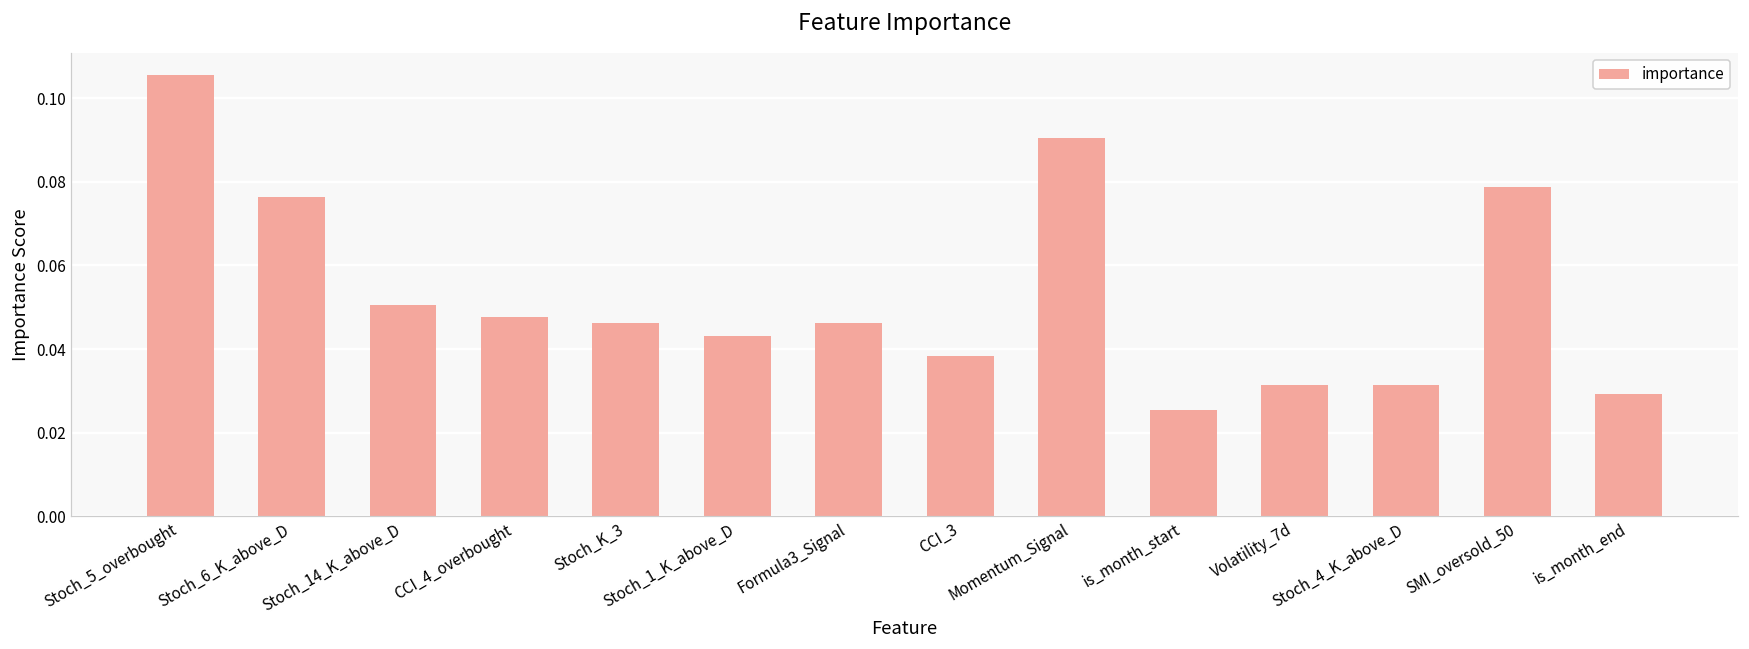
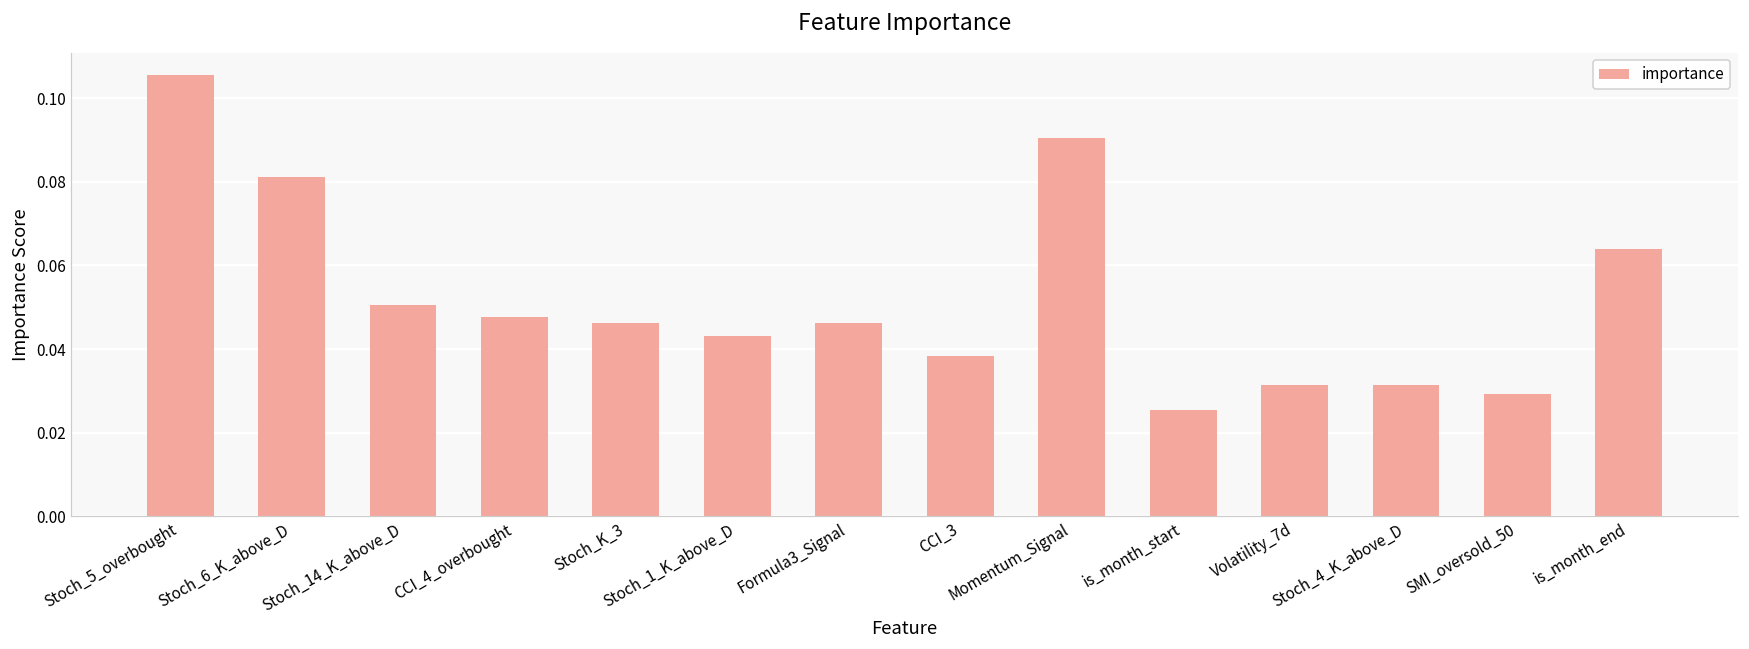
  {
    "Stoch_5_overbought": 0.106,
-   "Stoch_6_K_above_D": 0.076,
+   "Stoch_6_K_above_D": 0.081,
    "Stoch_14_K_above_D": 0.051,
    "CCI_4_overbought": 0.048,
    "Stoch_K_3": 0.046,
    "Stoch_1_K_above_D": 0.043,
    "Formula3_Signal": 0.046,
    "CCI_3": 0.038,
    "Momentum_Signal": 0.091,
    "is_month_start": 0.025,
    "Volatility_7d": 0.031,
    "Stoch_4_K_above_D": 0.031,
-   "SMI_oversold_50": 0.079,
-   "is_month_end": 0.029
+   "SMI_oversold_50": 0.029,
+   "is_month_end": 0.064
  }
